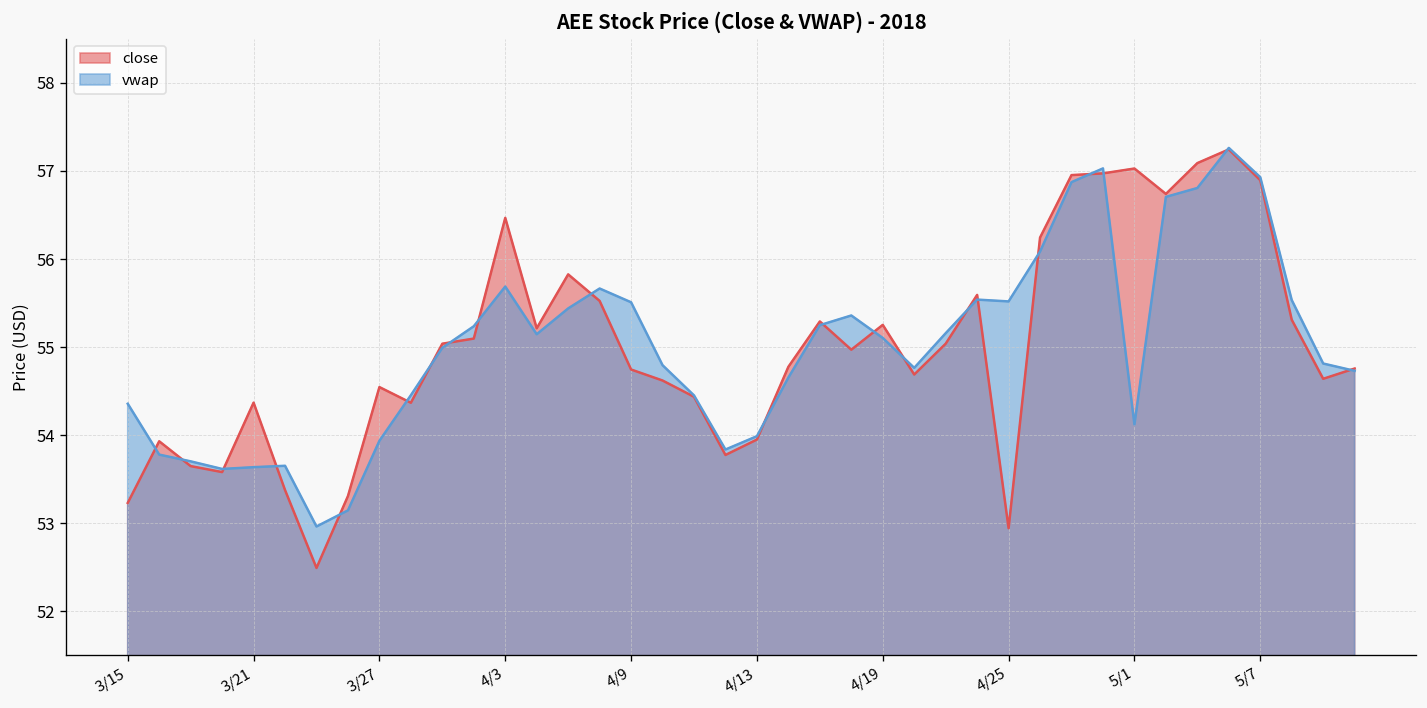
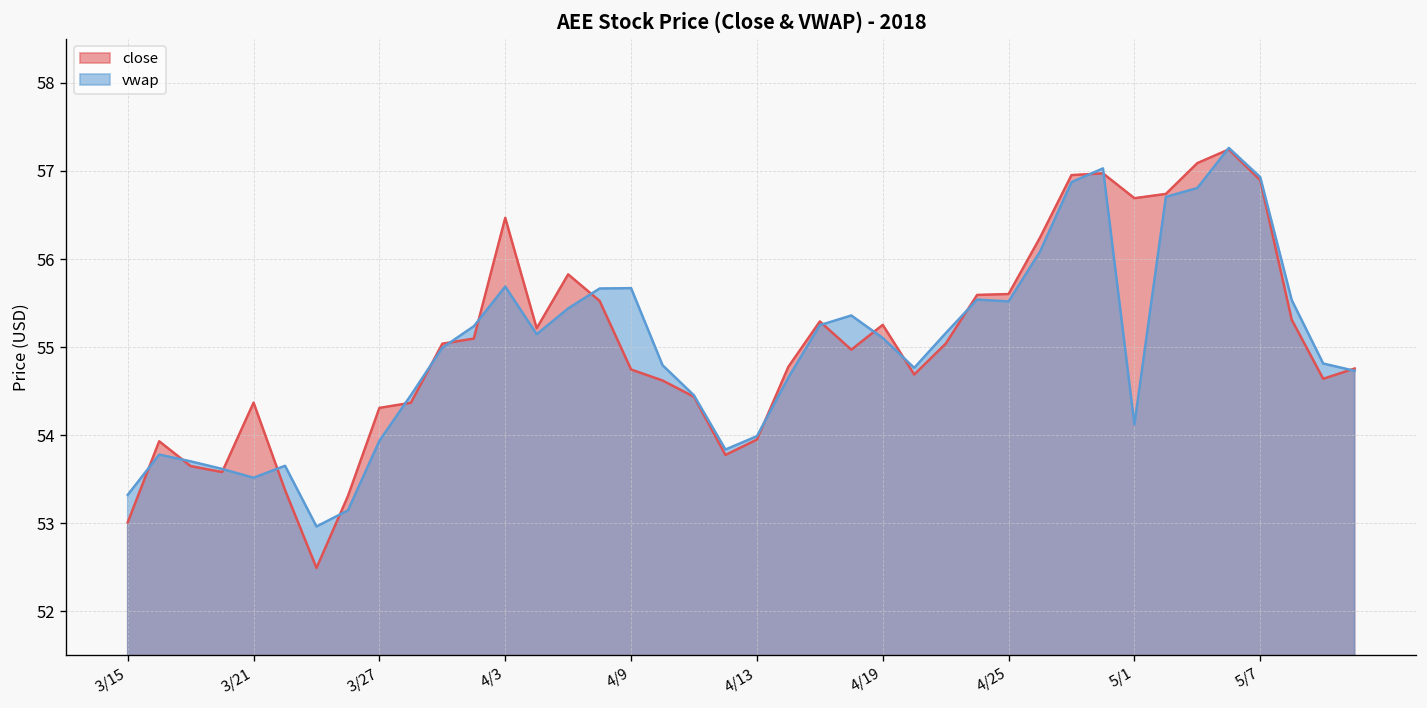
  {
    "close": {
-     "3/15": 53.2,
+     "3/15": 53.0,
      "3/21": 54.4,
-     "3/27": 54.5,
+     "3/27": 54.3,
      "4/3": 56.5,
      "4/9": 54.7,
      "4/13": 53.9,
      "4/19": 55.3,
-     "4/25": 52.9,
-     "5/1": 57.0
+     "4/25": 55.6,
+     "5/1": 56.7
    },
    "vwap": {
-     "3/15": 54.4,
-     "3/21": 53.6,
+     "3/15": 53.3,
+     "3/21": 53.5,
      "3/27": 53.9,
      "4/3": 55.7,
-     "4/9": 55.5,
+     "4/9": 55.7,
      "4/13": 54.0,
      "4/19": 55.1,
      "4/25": 55.5,
      "5/1": 54.1
    }
  }
